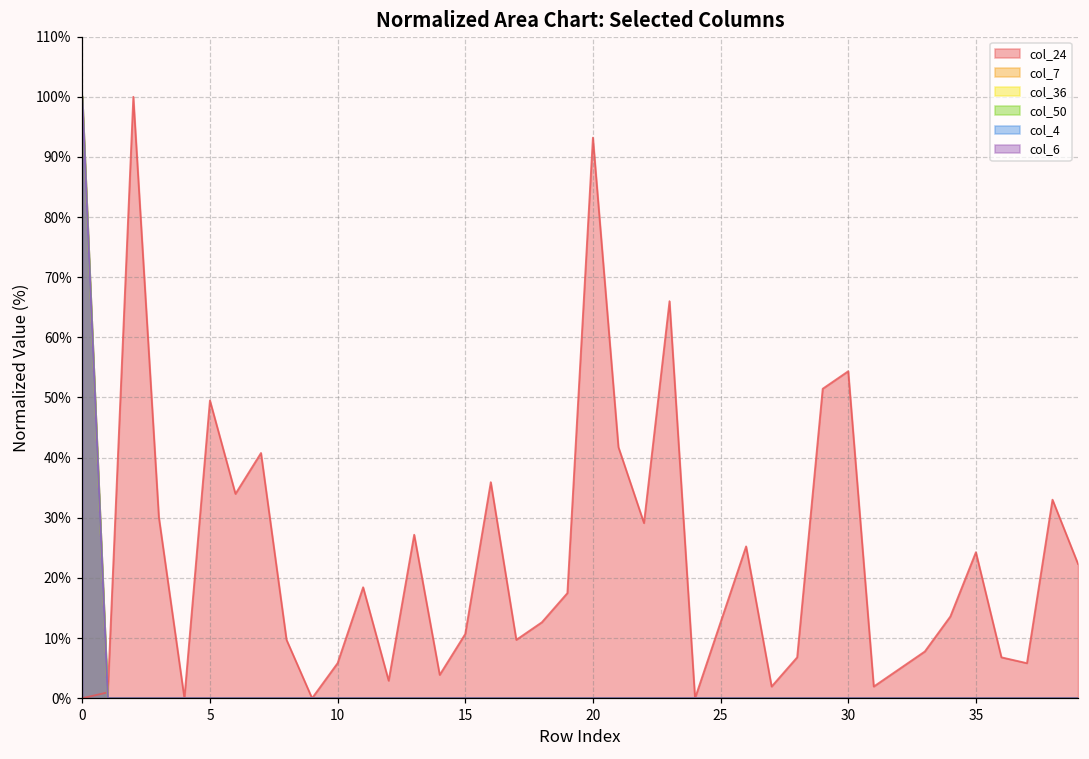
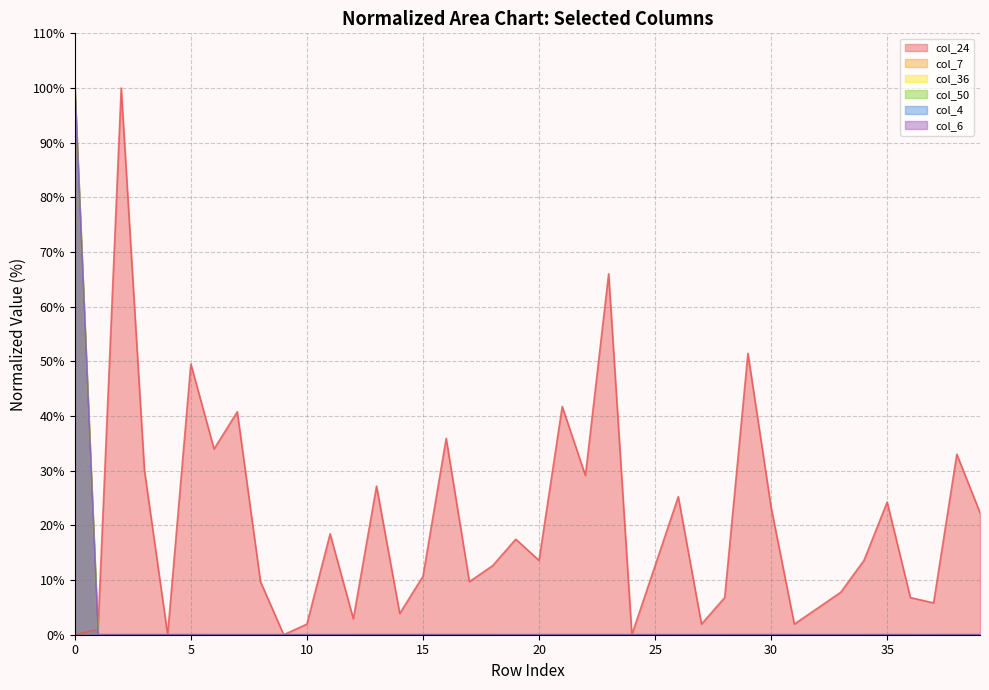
  {
    "col_24": {
      "0": "0%",
      "5": "50%",
-     "10": "6%",
+     "10": "2%",
      "15": "11%",
-     "20": "93%",
+     "20": "14%",
      "25": "13%",
-     "30": "54%",
+     "30": "23%",
      "35": "24%"
    },
    "col_6": {
      "0": "100%",
      "5": "0%",
      "10": "0%",
      "15": "0%",
      "20": "0%",
      "25": "0%",
      "30": "0%",
      "35": "0%"
    }
  }
